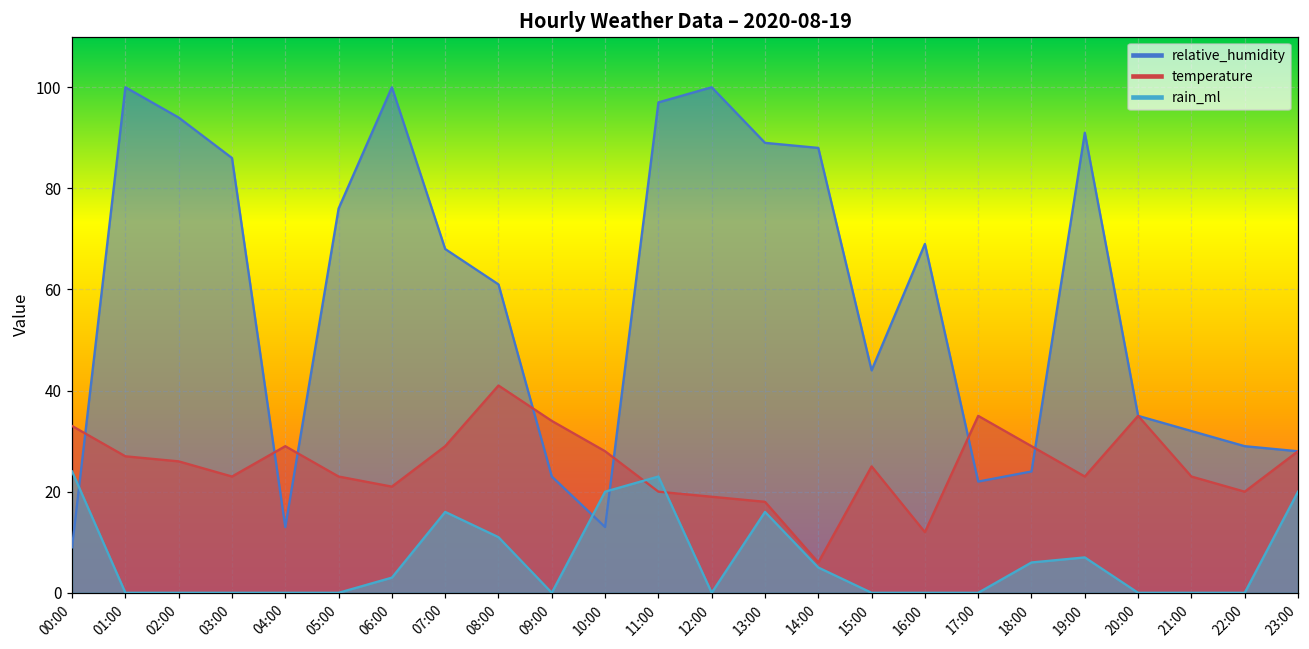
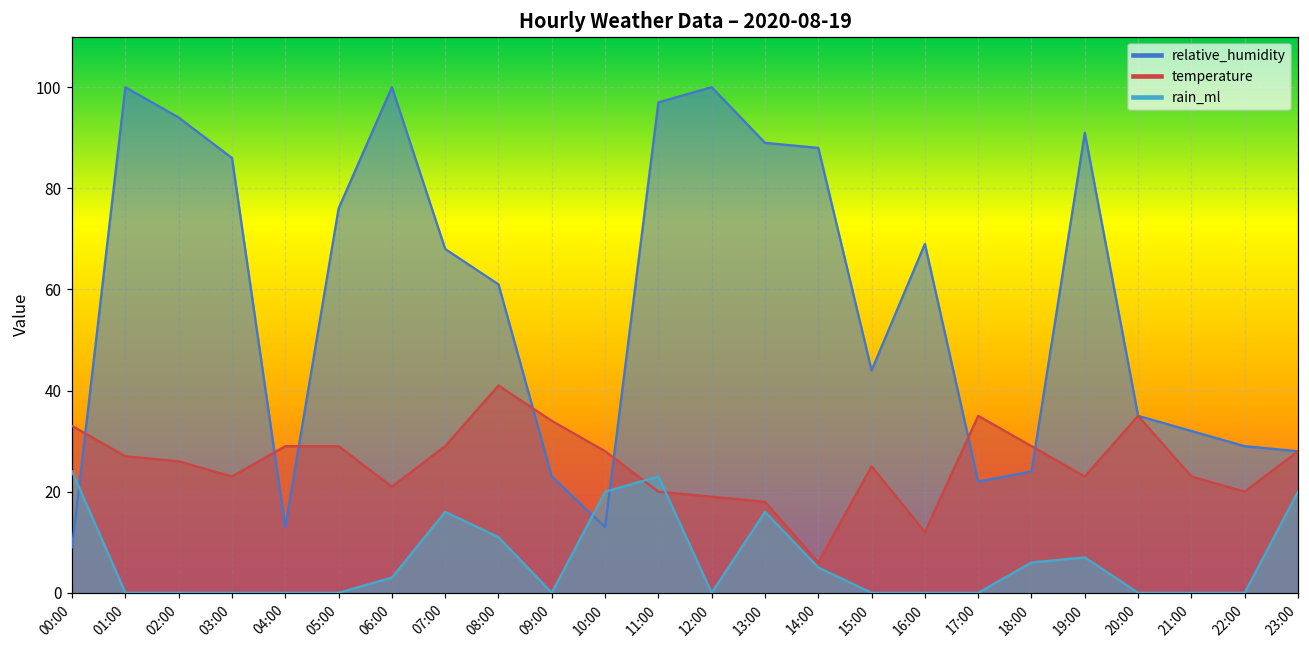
  {
    "temperature": {
      "00:00": 33,
      "01:00": 27,
      "02:00": 26,
      "03:00": 23,
      "04:00": 29,
-     "05:00": 23,
+     "05:00": 29,
      "06:00": 21,
      "07:00": 29,
      "08:00": 41,
      "09:00": 34,
      "10:00": 28,
      "11:00": 20,
      "12:00": 19,
      "13:00": 18,
      "14:00": 6,
      "15:00": 25,
      "16:00": 12,
      "17:00": 35,
      "18:00": 29,
      "19:00": 23,
      "21:00": 23,
      "22:00": 20
    }
  }
